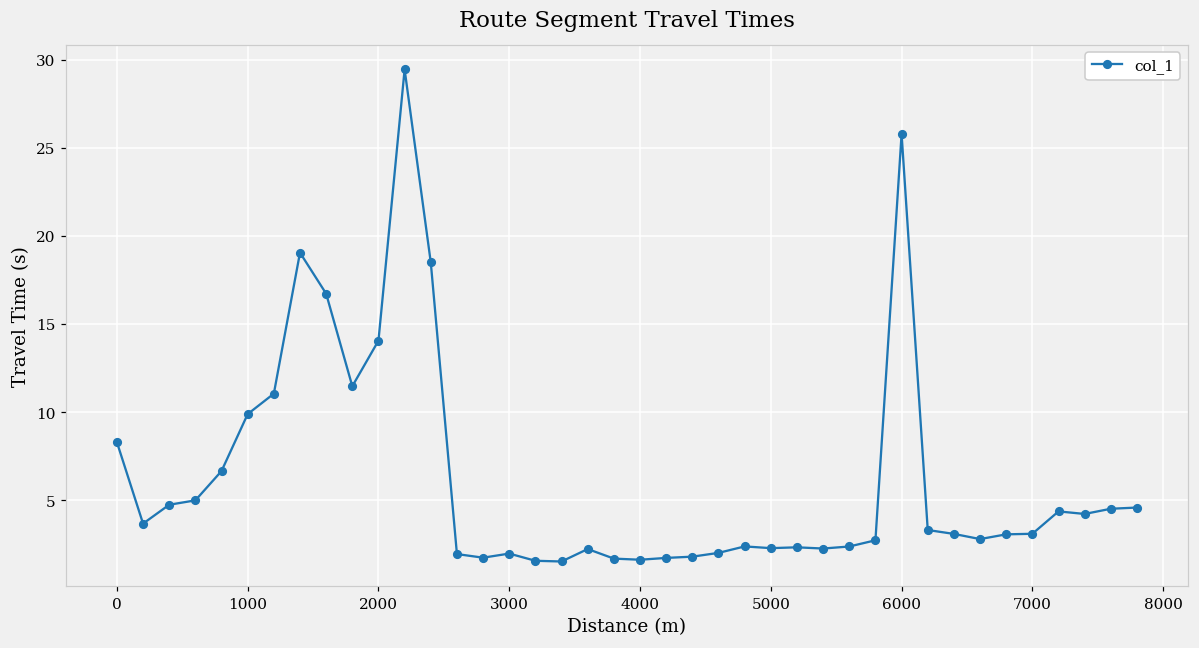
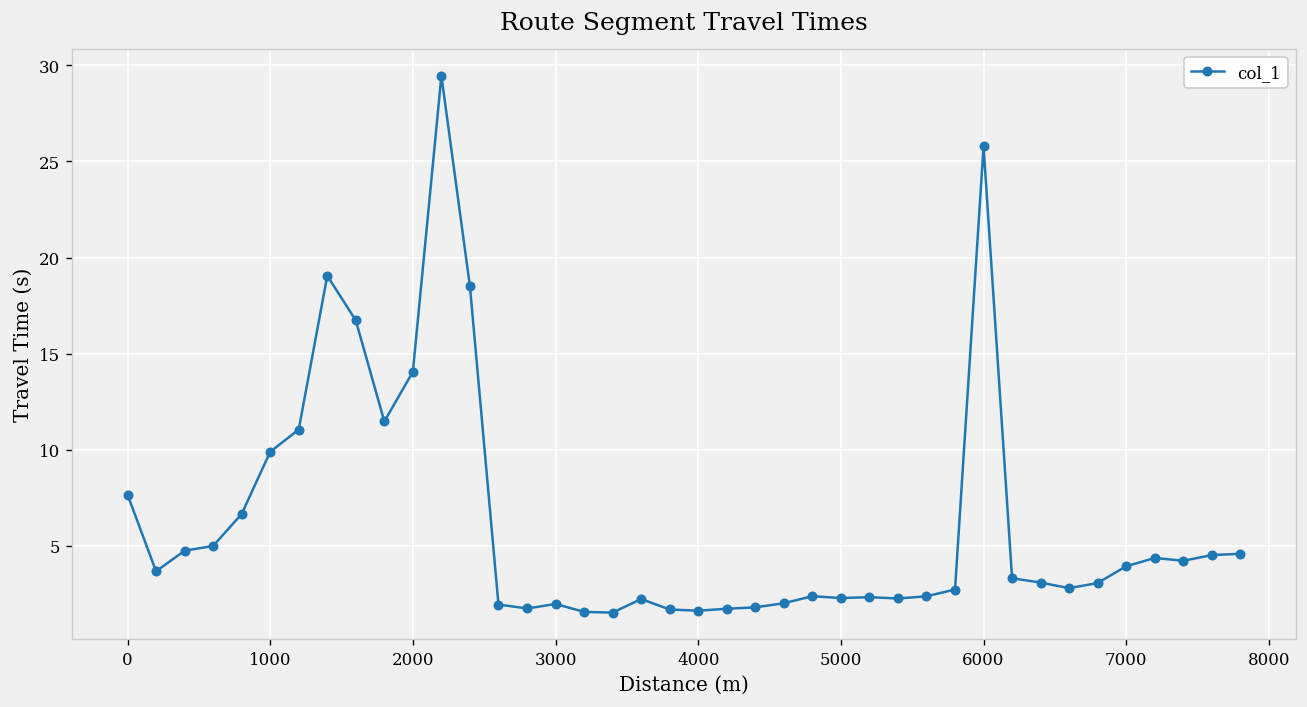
  {
-   "0": 8.3,
+   "0": 7.7,
    "1000": 9.9,
    "2000": 14.1,
    "3000": 2.0,
    "4000": 1.6,
    "5000": 2.3,
    "6000": 25.8,
-   "7000": 3.1
+   "7000": 3.9
  }
